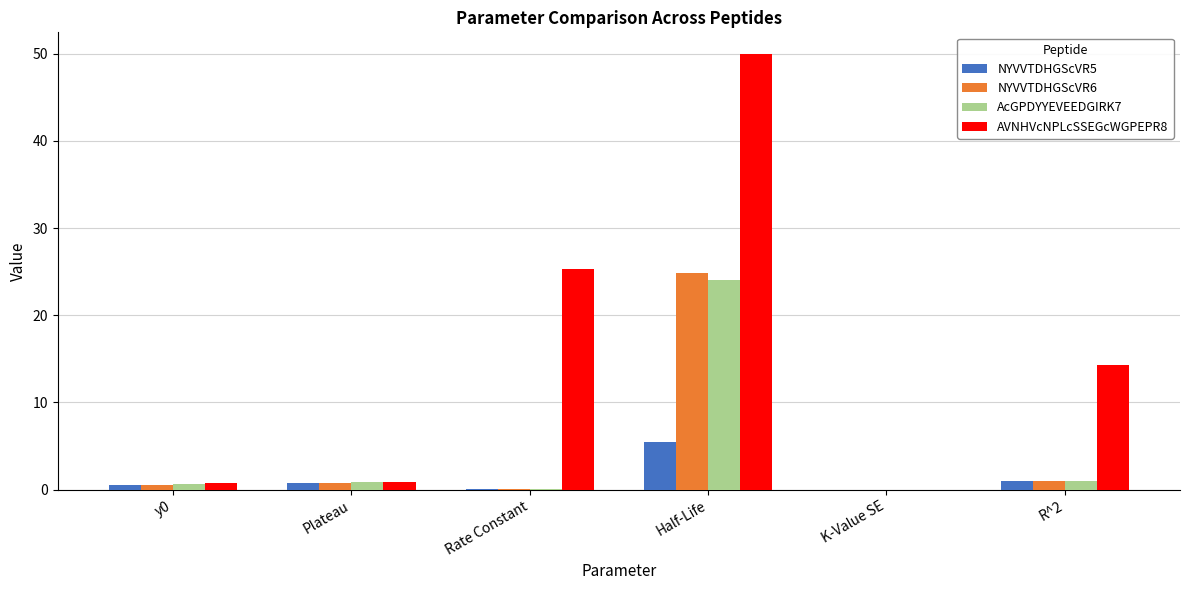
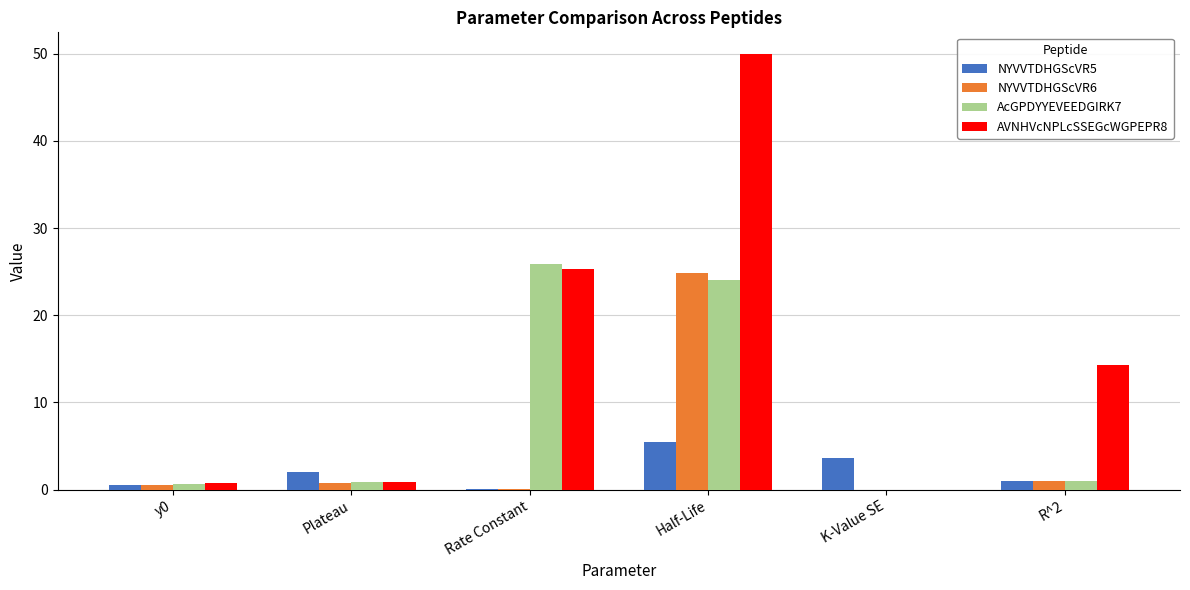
  {
    "NYVVTDHGScVR5": {
      "y0": 1,
-     "Plateau": 1,
+     "Plateau": 2,
      "Half-Life": 6,
-     "K-Value SE": 0,
+     "K-Value SE": 4,
      "R^2": 1
    },
    "NYVVTDHGScVR6": {
      "y0": 1,
      "Plateau": 1,
      "Half-Life": 25,
      "R^2": 1
    },
    "AcGPDYYEVEEDGIRK7": {
      "y0": 1,
      "Plateau": 1,
-     "Rate Constant": 0,
+     "Rate Constant": 26,
      "Half-Life": 24,
      "R^2": 1
    },
    "AVNHVcNPLcSSEGcWGPEPR8": {
      "y0": 1,
      "Plateau": 1,
      "Rate Constant": 25,
      "Half-Life": 50,
      "R^2": 14
    }
  }
